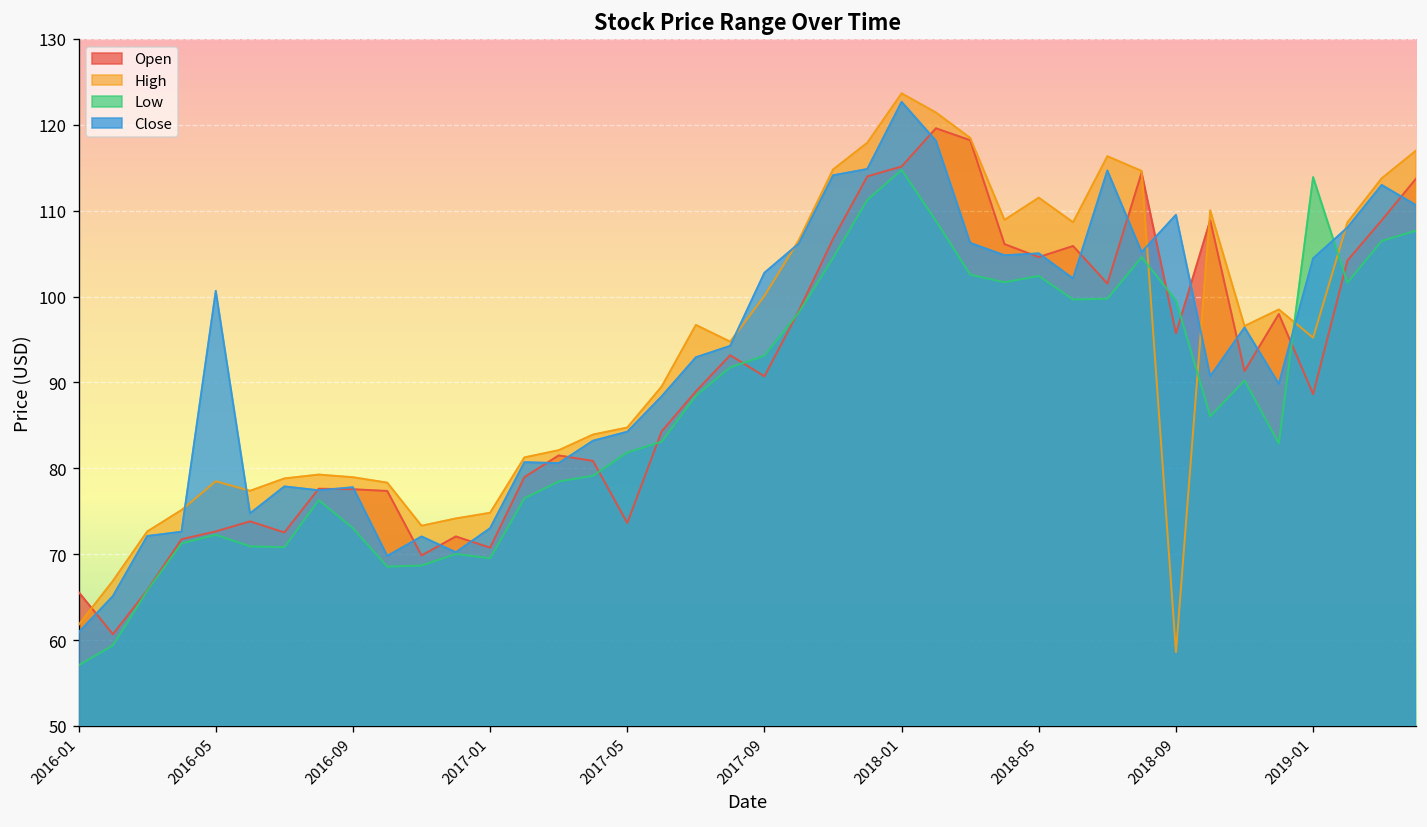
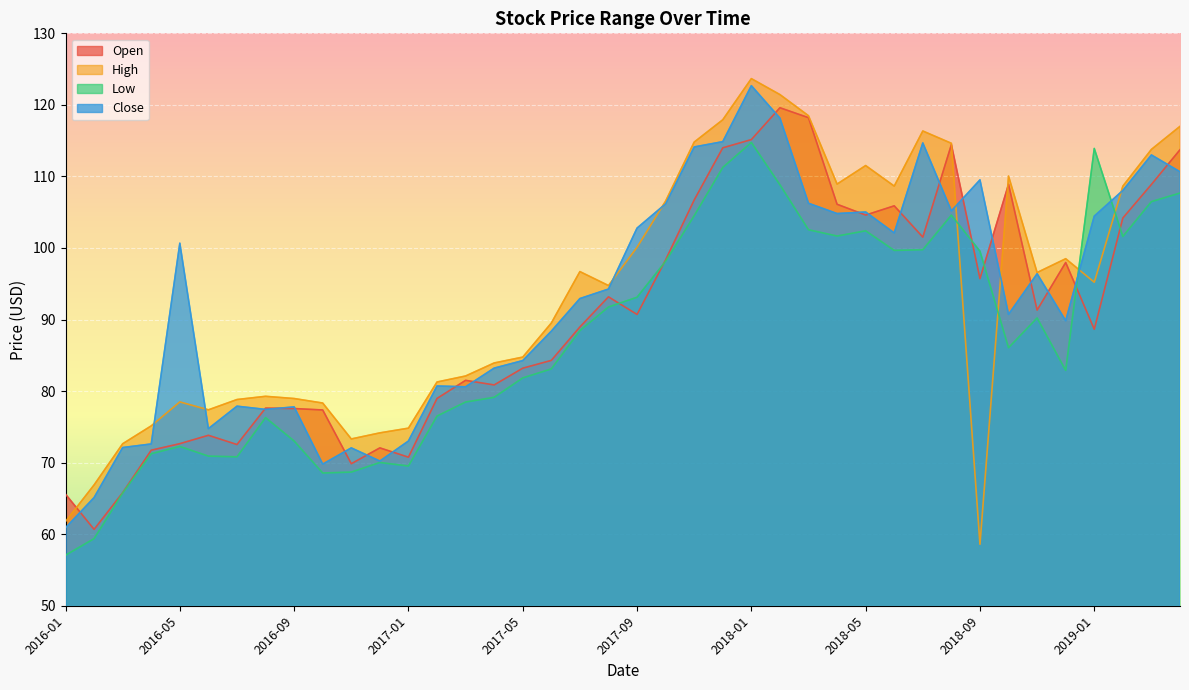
  {
    "Open": {
      "2016-01": 66,
      "2016-05": 73,
      "2017-01": 71,
-     "2017-05": 74,
+     "2017-05": 83,
      "2017-09": 91,
      "2018-01": 115,
      "2018-05": 105,
      "2018-09": 96,
      "2019-01": 89
    },
    "High": {
      "2016-01": 62,
      "2016-05": 78,
      "2016-09": 79,
      "2017-01": 75,
      "2017-05": 85,
      "2017-09": 100,
      "2018-01": 124,
      "2018-05": 112,
      "2018-09": 59,
      "2019-01": 95
    },
    "Low": {
      "2016-01": 57,
      "2016-05": 72,
      "2016-09": 73,
      "2017-01": 70,
      "2017-05": 82,
      "2017-09": 93,
      "2018-01": 115,
      "2018-05": 102,
      "2018-09": 100,
      "2019-01": 114
    },
    "Close": {
      "2016-01": 61,
      "2016-05": 101,
      "2017-01": 73,
      "2017-05": 84,
      "2017-09": 103,
      "2018-01": 123,
      "2018-05": 105,
      "2018-09": 110,
      "2019-01": 104
    }
  }
